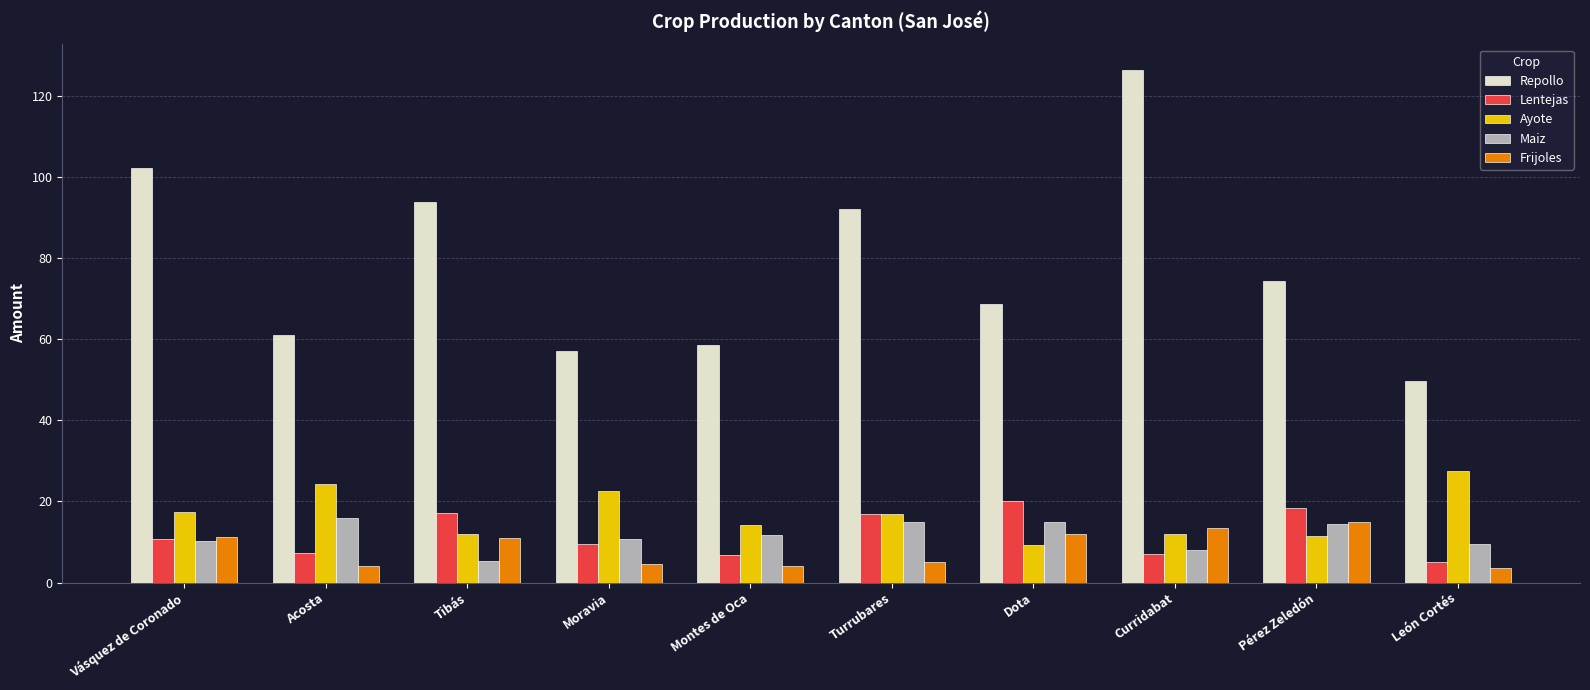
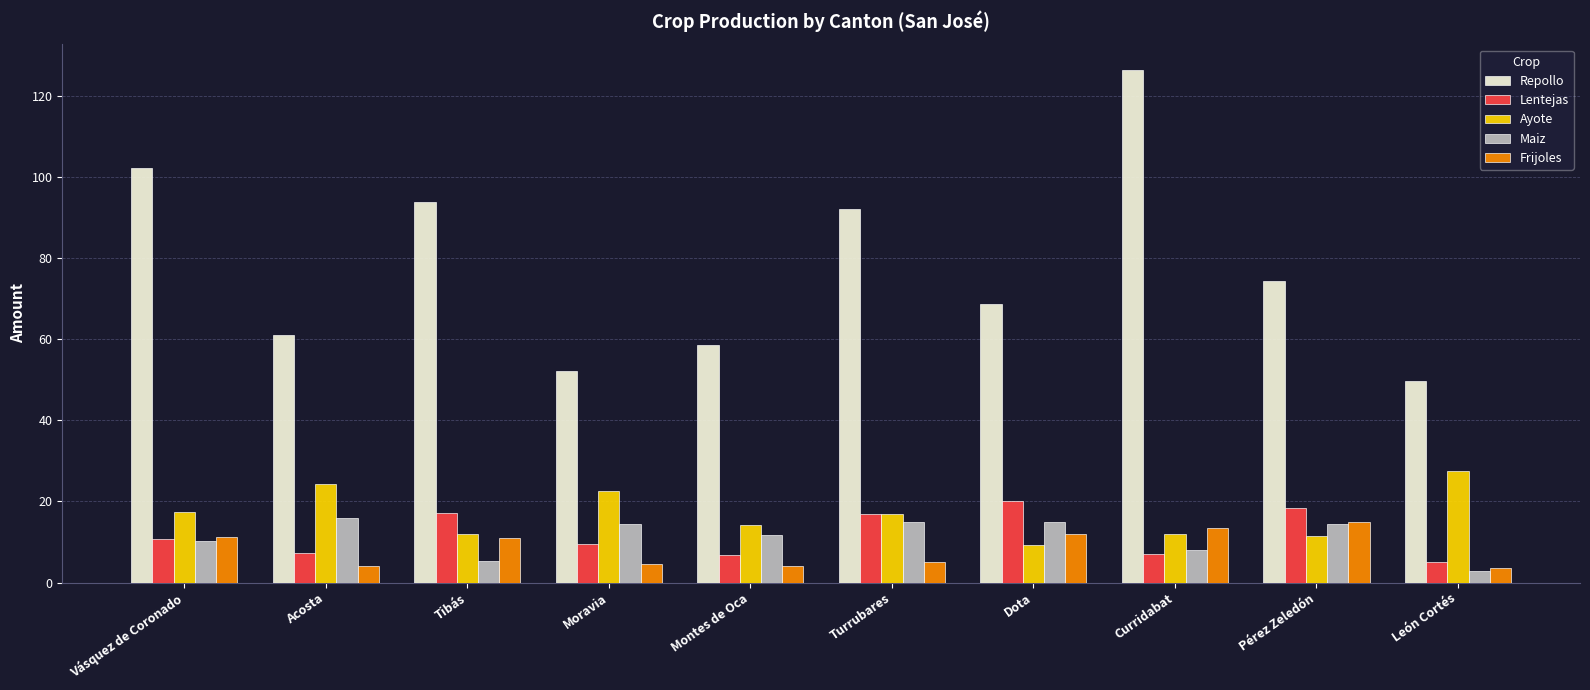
  {
    "Repollo": {
      "Vásquez de Coronado": 102,
      "Acosta": 61,
      "Tibás": 94,
-     "Moravia": 57,
+     "Moravia": 52,
      "Montes de Oca": 59,
      "Turrubares": 92,
      "Dota": 69,
      "Curridabat": 126,
      "Pérez Zeledón": 74,
      "León Cortés": 50
    },
    "Lentejas": {
      "Vásquez de Coronado": 11,
      "Acosta": 7,
      "Tibás": 17,
      "Moravia": 9,
      "Montes de Oca": 7,
      "Turrubares": 17,
      "Dota": 20,
      "Curridabat": 7,
      "Pérez Zeledón": 18,
      "León Cortés": 5
    },
    "Ayote": {
      "Vásquez de Coronado": 18,
      "Acosta": 24,
      "Tibás": 12,
      "Moravia": 23,
      "Montes de Oca": 14,
      "Turrubares": 17,
      "Dota": 9,
      "Curridabat": 12,
      "Pérez Zeledón": 12,
      "León Cortés": 28
    },
    "Maiz": {
      "Vásquez de Coronado": 10,
      "Acosta": 16,
      "Tibás": 5,
-     "Moravia": 11,
+     "Moravia": 14,
      "Montes de Oca": 12,
      "Turrubares": 15,
      "Dota": 15,
      "Curridabat": 8,
      "Pérez Zeledón": 15,
-     "León Cortés": 9
+     "León Cortés": 3
    },
    "Frijoles": {
      "Vásquez de Coronado": 11,
      "Acosta": 4,
      "Tibás": 11,
      "Moravia": 5,
      "Montes de Oca": 4,
      "Turrubares": 5,
      "Dota": 12,
      "Curridabat": 14,
      "Pérez Zeledón": 15,
      "León Cortés": 4
    }
  }
